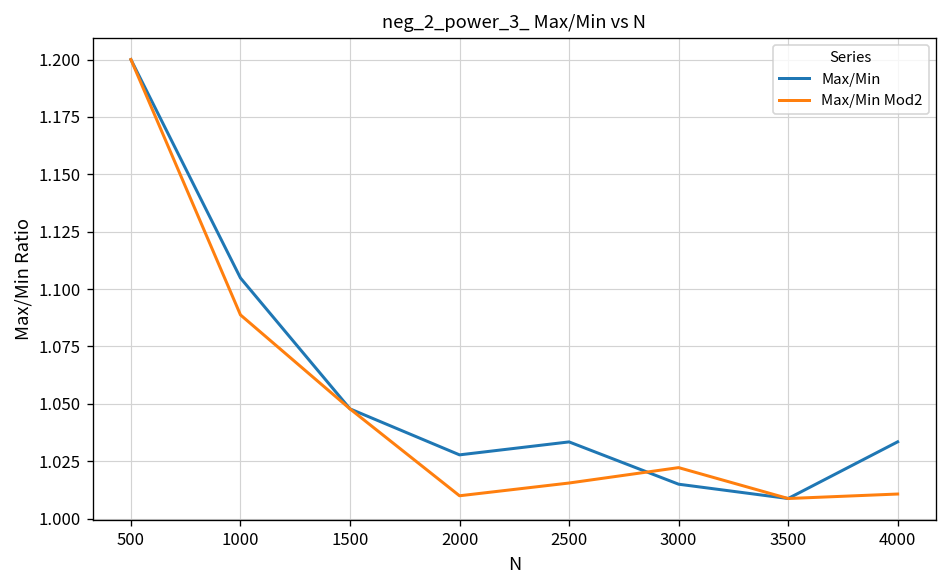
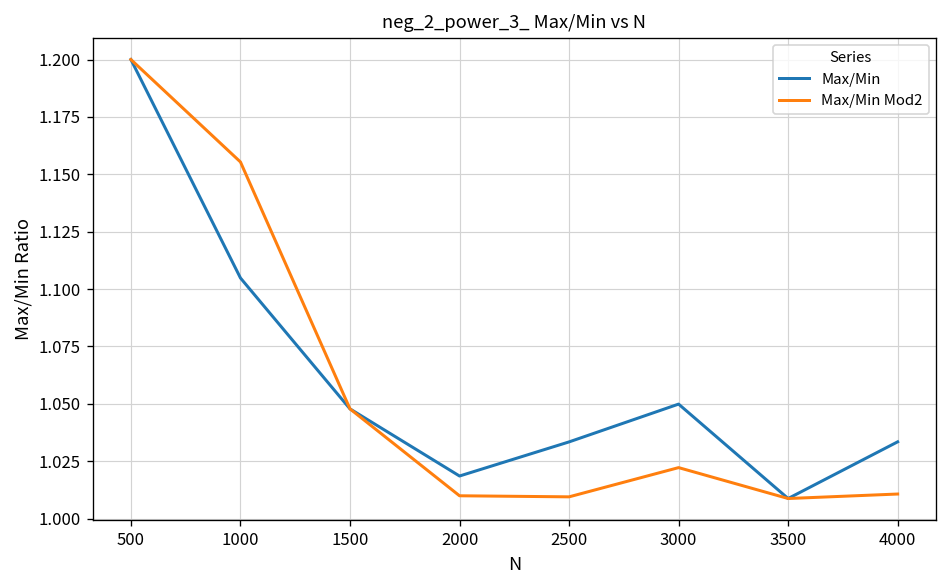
  {
    "Max/Min": {
      "1000": 1.105,
-     "2000": 1.028,
+     "2000": 1.019,
      "2500": 1.033,
-     "3000": 1.015,
+     "3000": 1.050,
      "4000": 1.033
    },
    "Max/Min Mod2": {
-     "1000": 1.089,
+     "1000": 1.155,
      "2000": 1.010,
-     "2500": 1.016,
+     "2500": 1.010,
      "3000": 1.022,
      "4000": 1.011
    }
  }
